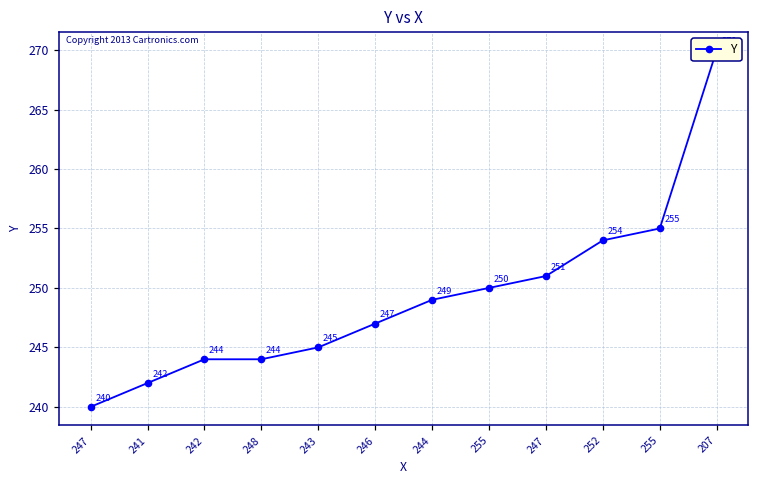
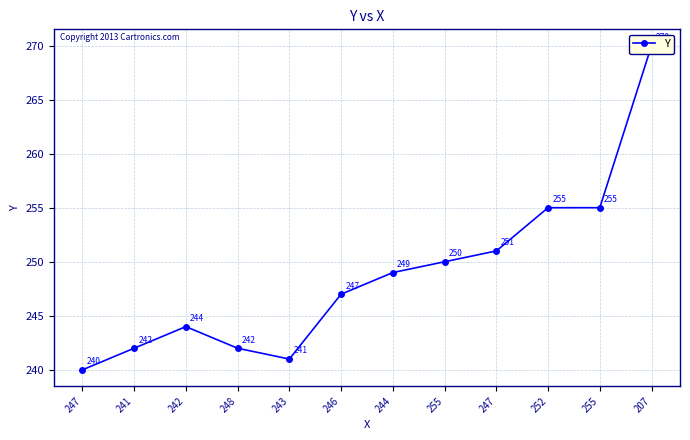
  {
    "241": 242,
    "242": 244,
-   "248": 244,
-   "243": 245,
+   "248": 242,
+   "243": 241,
    "246": 247,
    "244": 249,
-   "252": 254
+   "252": 255
  }
